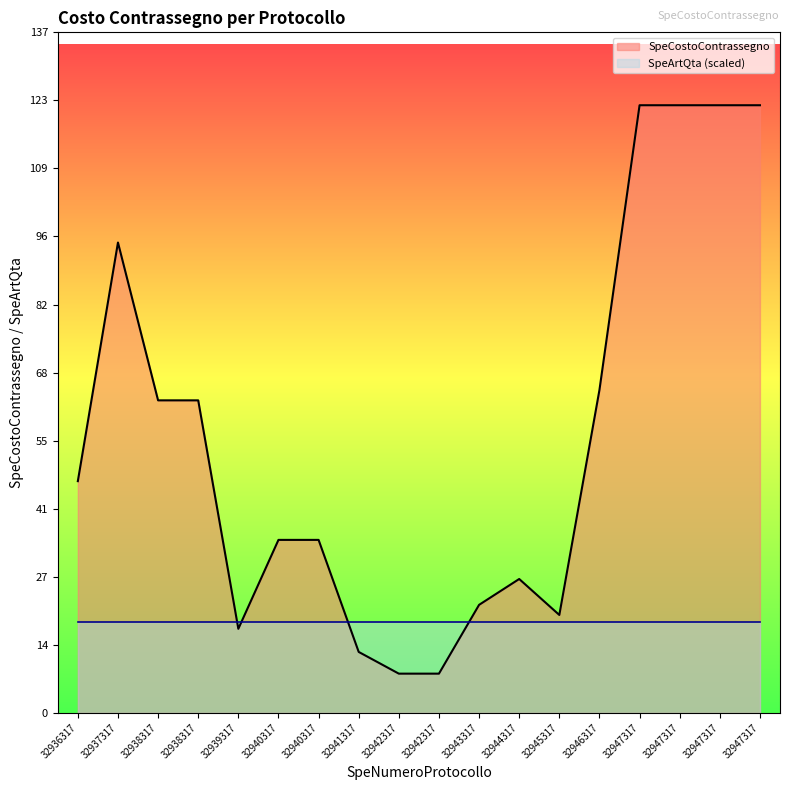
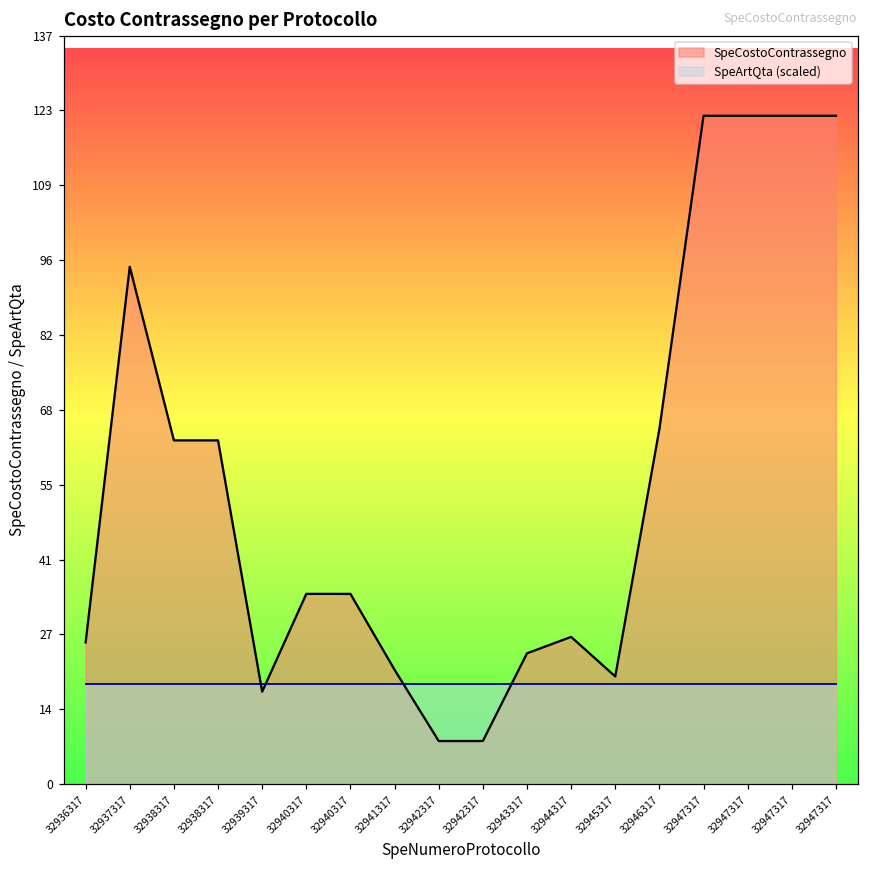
  {
    "SpeCostoContrassegno": {
-     "32936317": 47,
+     "32936317": 26,
      "32937317": 94,
      "32939317": 17,
-     "32941317": 12,
-     "32943317": 22,
+     "32941317": 21,
+     "32943317": 24,
      "32944317": 27,
      "32945317": 20,
      "32946317": 65
    },
    "SpeArtQta (scaled)": {
      "32936317": 18,
      "32937317": 18,
      "32939317": 18,
      "32941317": 18,
      "32943317": 18,
      "32944317": 18,
      "32945317": 18,
      "32946317": 18
    }
  }
